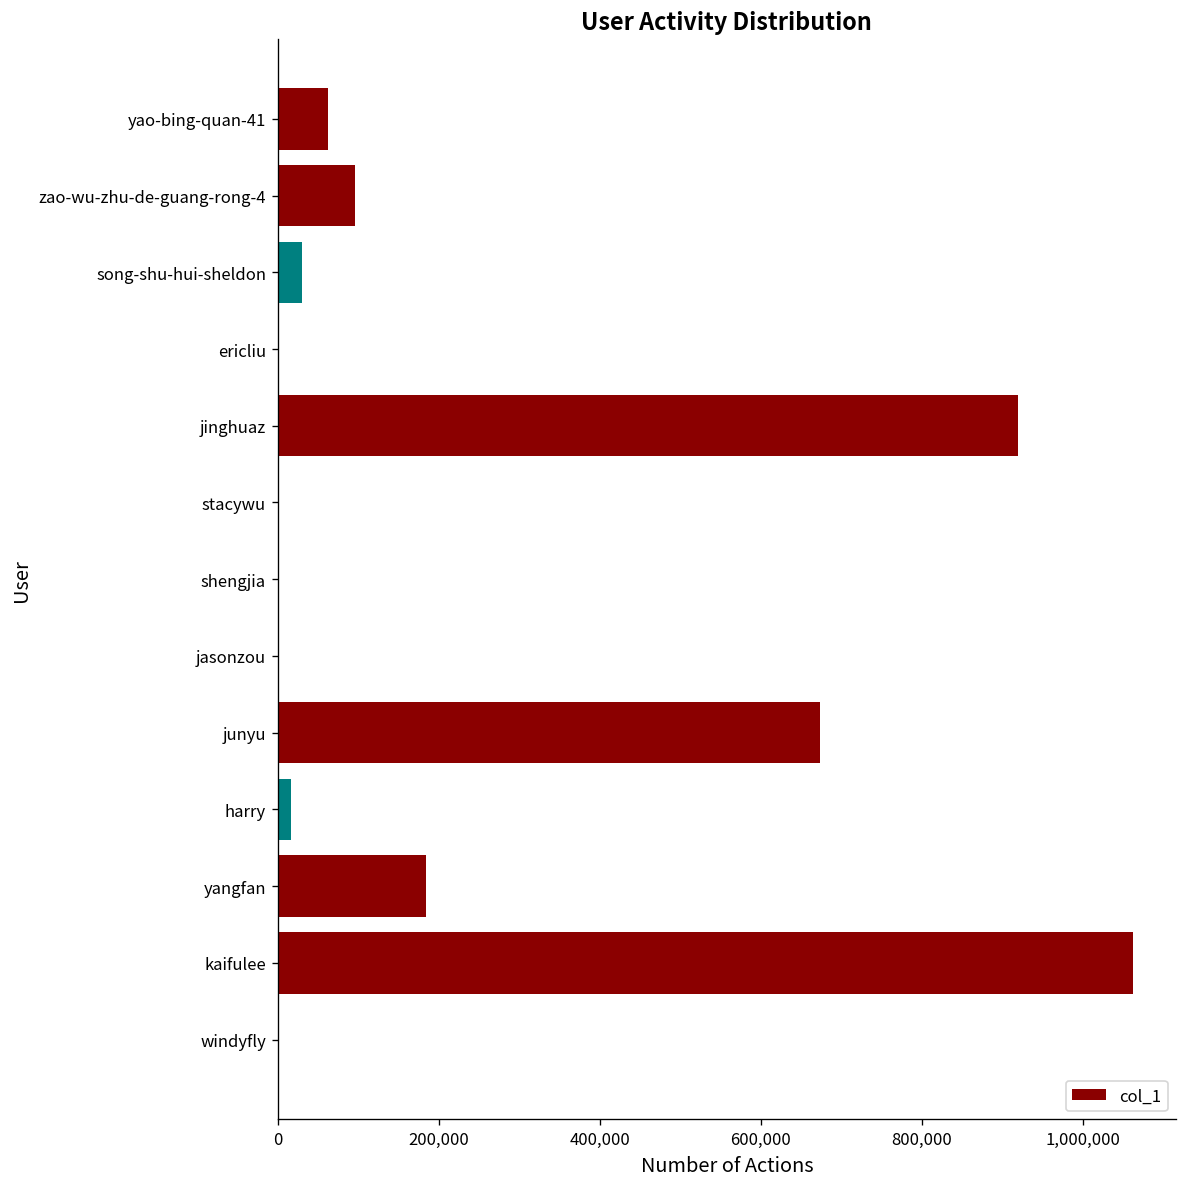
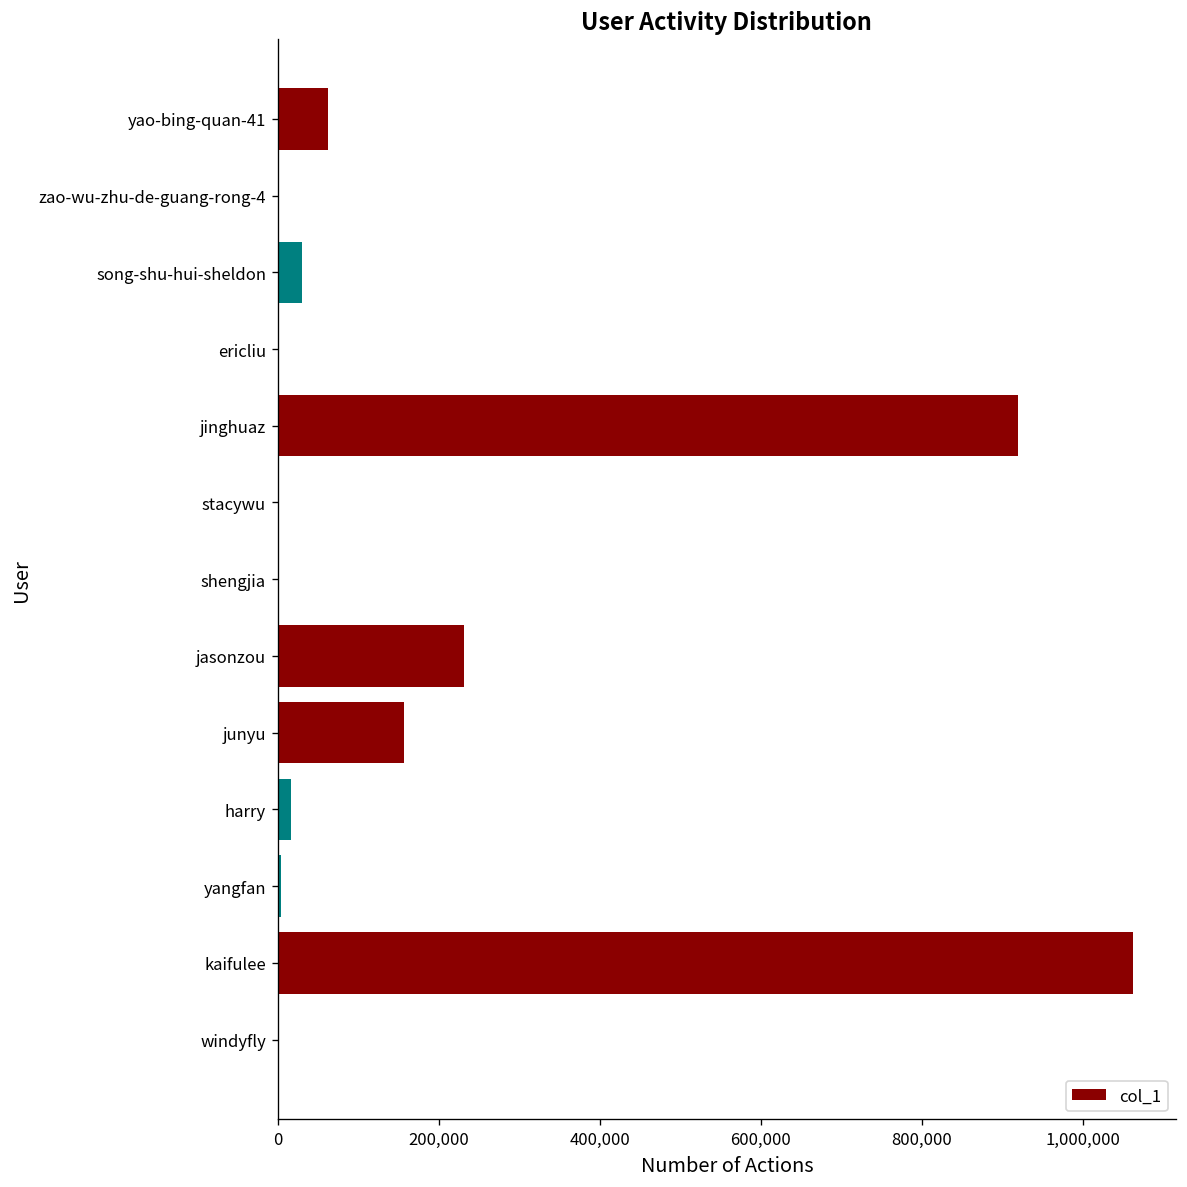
  {
    "yao-bing-quan-41": "60,000",
-   "zao-wu-zhu-de-guang-rong-4": "100,000",
+   "zao-wu-zhu-de-guang-rong-4": "0",
    "song-shu-hui-sheldon": "30,000",
    "jinghuaz": "920,000",
-   "jasonzou": "0",
-   "junyu": "670,000",
+   "jasonzou": "230,000",
+   "junyu": "160,000",
    "harry": "20,000",
-   "yangfan": "180,000",
+   "yangfan": "0",
    "kaifulee": "1,060,000"
  }
